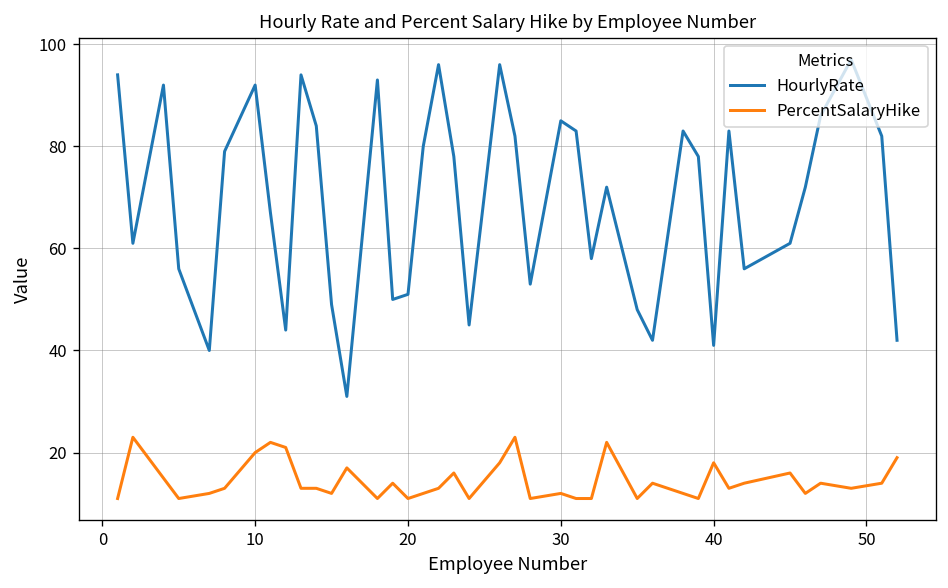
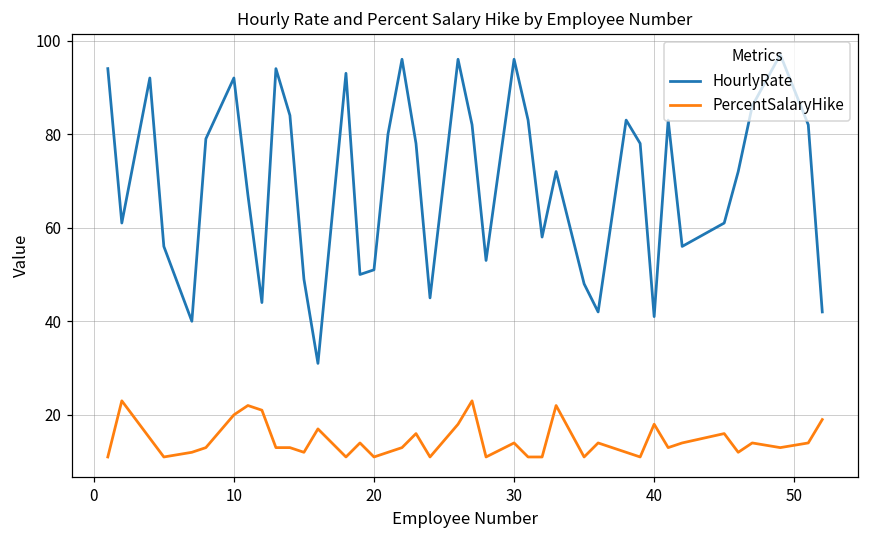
  {
    "HourlyRate": {
      "10": 92,
      "20": 51,
-     "30": 85,
+     "30": 96,
      "40": 41
    },
    "PercentSalaryHike": {
      "10": 20,
      "20": 11,
-     "30": 12,
+     "30": 14,
      "40": 18
    }
  }
